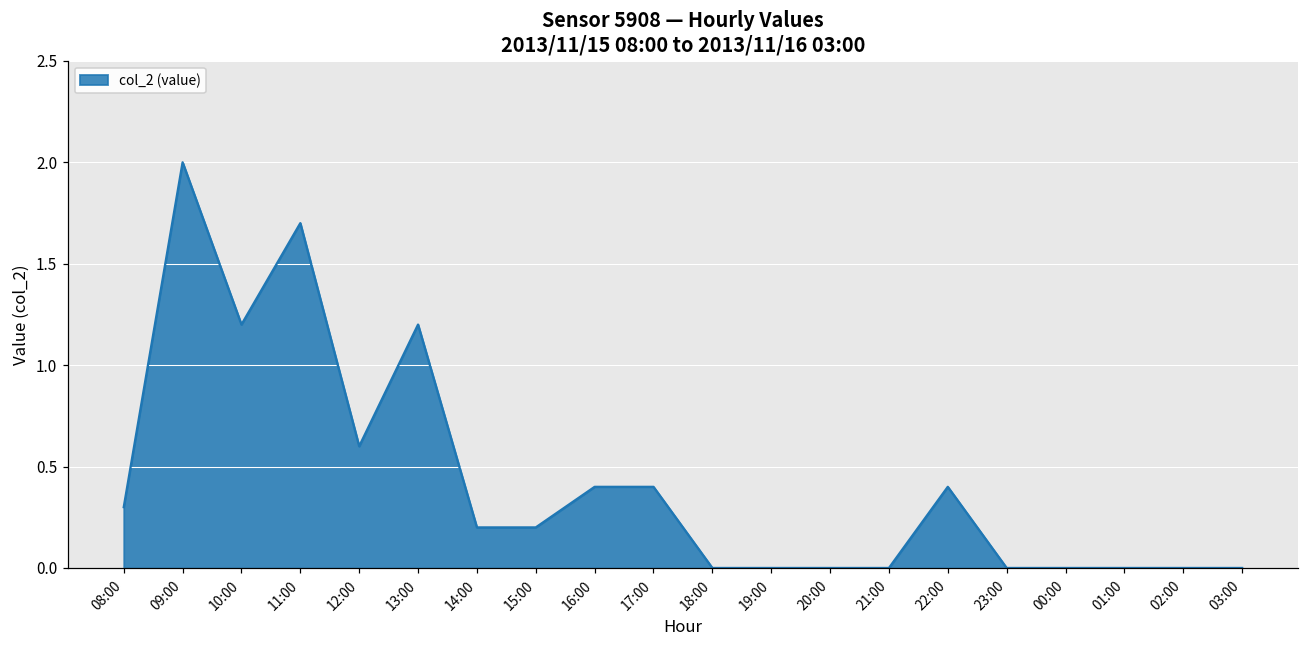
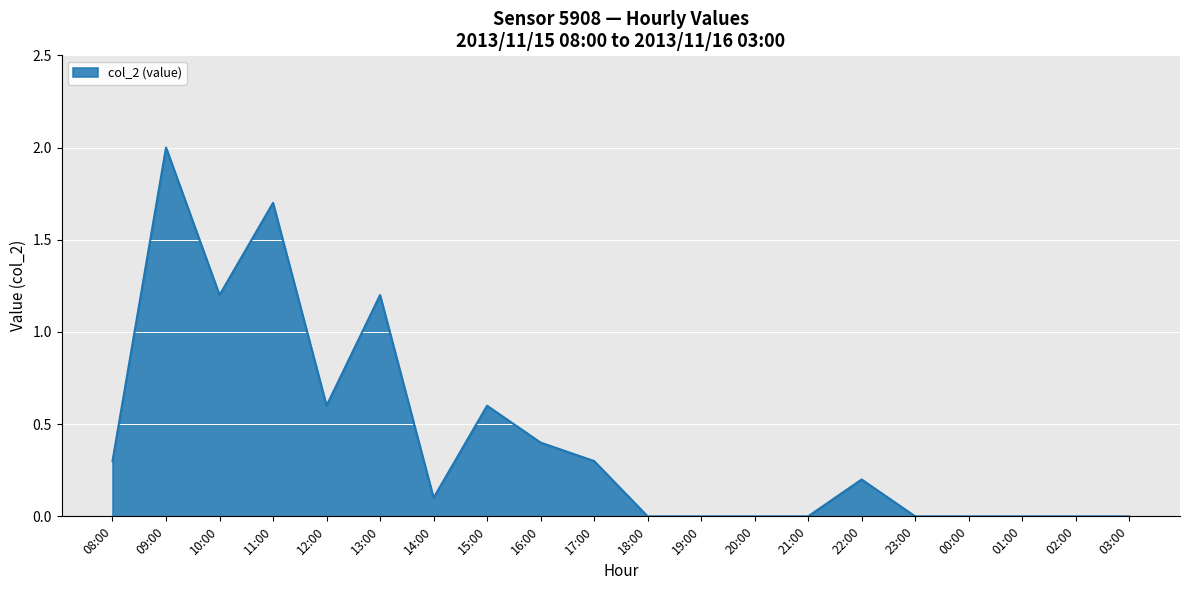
  {
    "08:00": 0.3,
    "09:00": 2.0,
    "10:00": 1.2,
    "11:00": 1.7,
    "12:00": 0.6,
    "13:00": 1.2,
-   "14:00": 0.2,
-   "15:00": 0.2,
+   "14:00": 0.1,
+   "15:00": 0.6,
    "16:00": 0.4,
-   "17:00": 0.4,
+   "17:00": 0.3,
    "18:00": 0.0,
    "19:00": 0.0,
    "20:00": 0.0,
    "21:00": 0.0,
-   "22:00": 0.4,
+   "22:00": 0.2,
    "23:00": 0.0,
    "00:00": 0.0,
    "01:00": 0.0,
    "02:00": 0.0,
    "03:00": 0.0
  }
